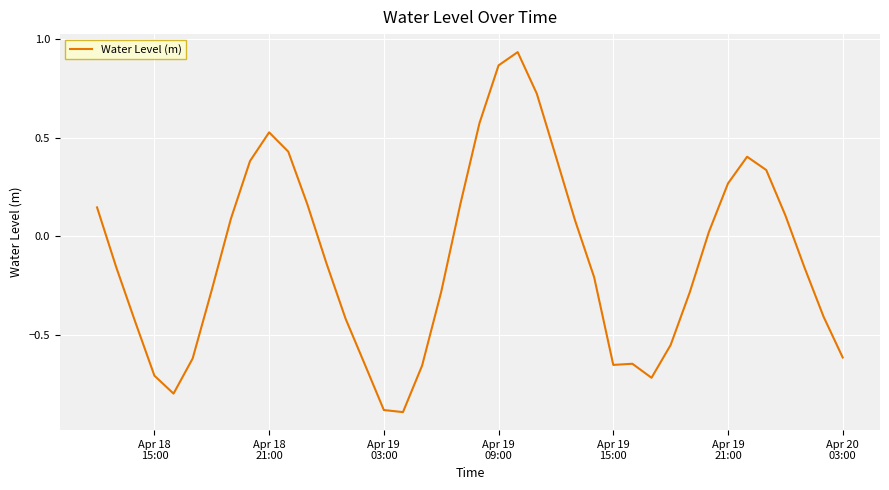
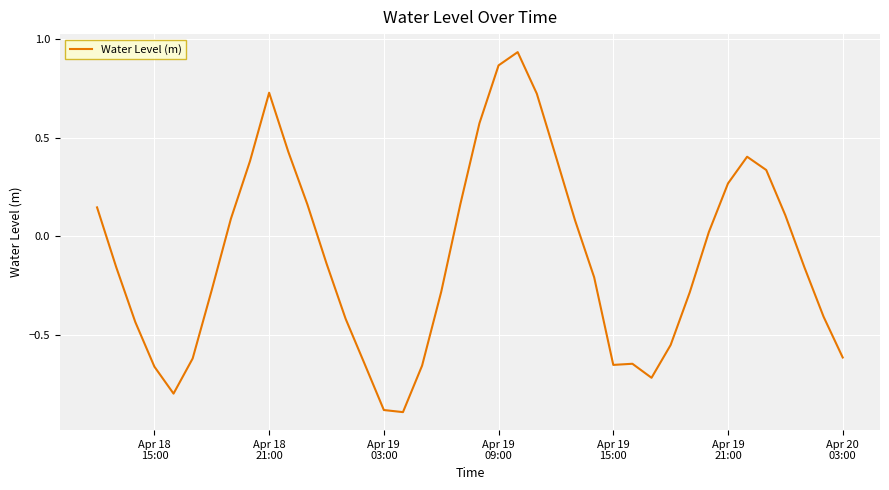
  {
-   "Apr 18 15:00": -0.71,
-   "Apr 18 21:00": 0.53,
+   "Apr 18 15:00": -0.66,
+   "Apr 18 21:00": 0.73,
    "Apr 19 03:00": -0.88,
    "Apr 19 09:00": 0.87,
    "Apr 19 15:00": -0.65,
    "Apr 19 21:00": 0.27,
    "Apr 20 03:00": -0.61
  }
